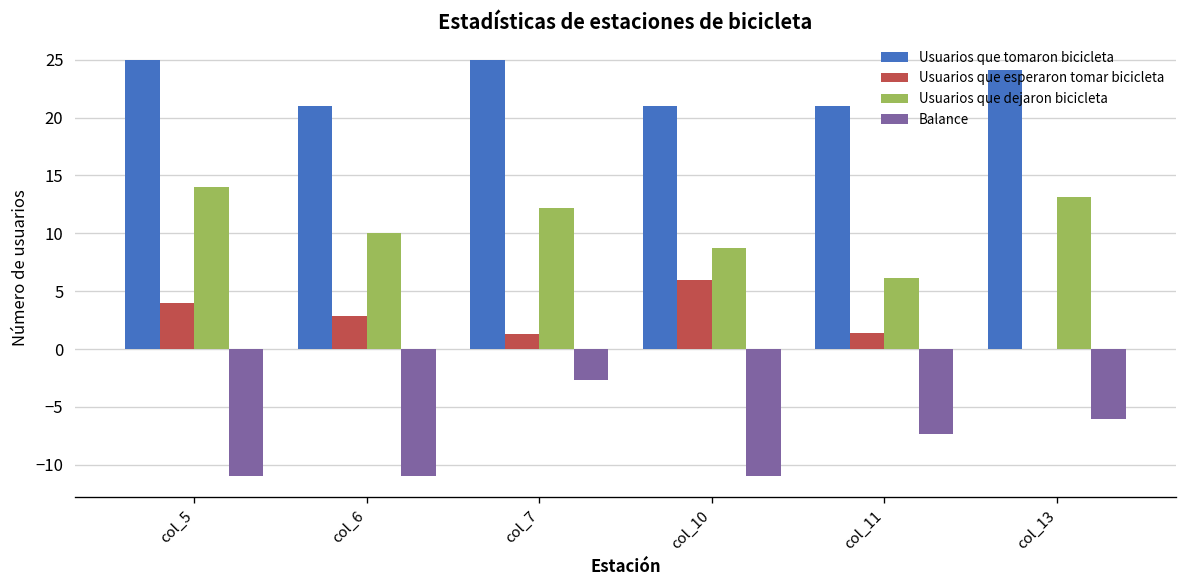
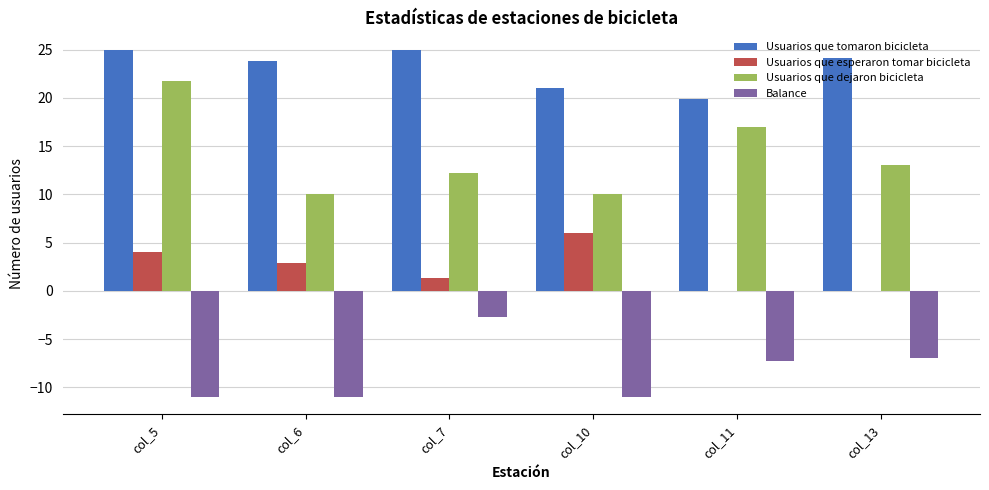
  {
    "Usuarios que tomaron bicicleta": {
      "col_5": 25,
-     "col_6": 21,
+     "col_6": 24,
      "col_7": 25,
      "col_10": 21,
-     "col_11": 21,
+     "col_11": 20,
      "col_13": 24
    },
    "Usuarios que esperaron tomar bicicleta": {
      "col_5": 4,
      "col_6": 3,
      "col_7": 1,
      "col_10": 6,
-     "col_11": 1,
+     "col_11": 0,
      "col_13": 0
    },
    "Usuarios que dejaron bicicleta": {
-     "col_5": 14,
+     "col_5": 22,
      "col_6": 10,
      "col_7": 12,
-     "col_10": 9,
-     "col_11": 6,
+     "col_10": 10,
+     "col_11": 17,
      "col_13": 13
    },
    "Balance": {
      "col_5": -11,
      "col_6": -11,
      "col_7": -3,
      "col_10": -11,
      "col_11": -7,
-     "col_13": -6
+     "col_13": -7
    }
  }
